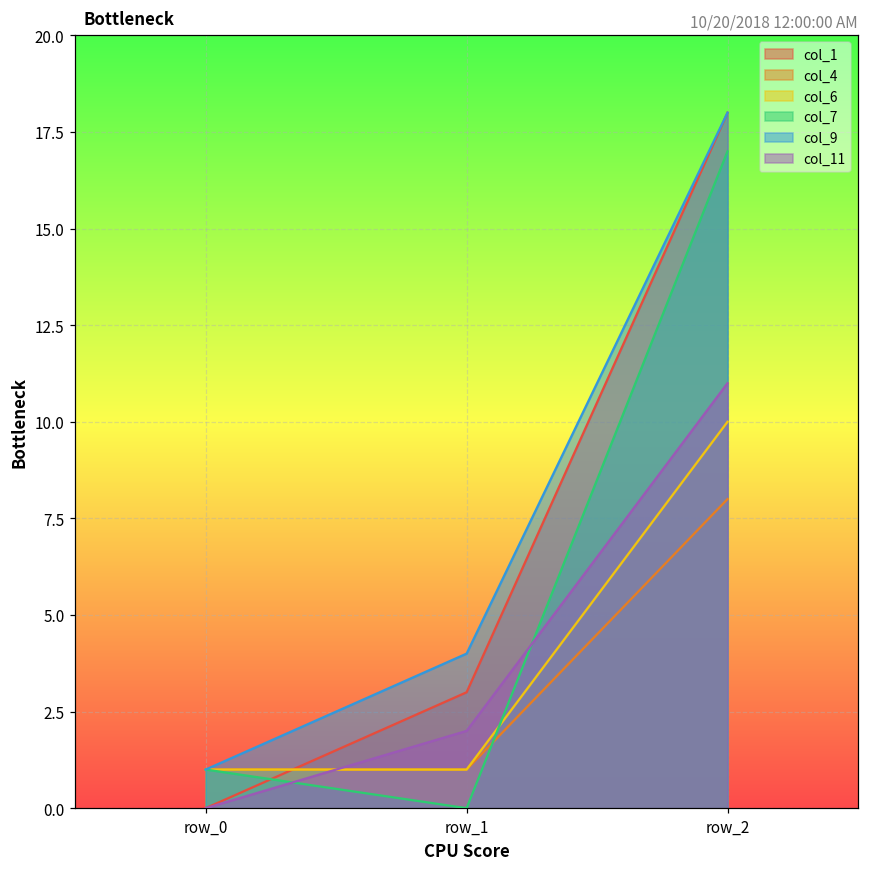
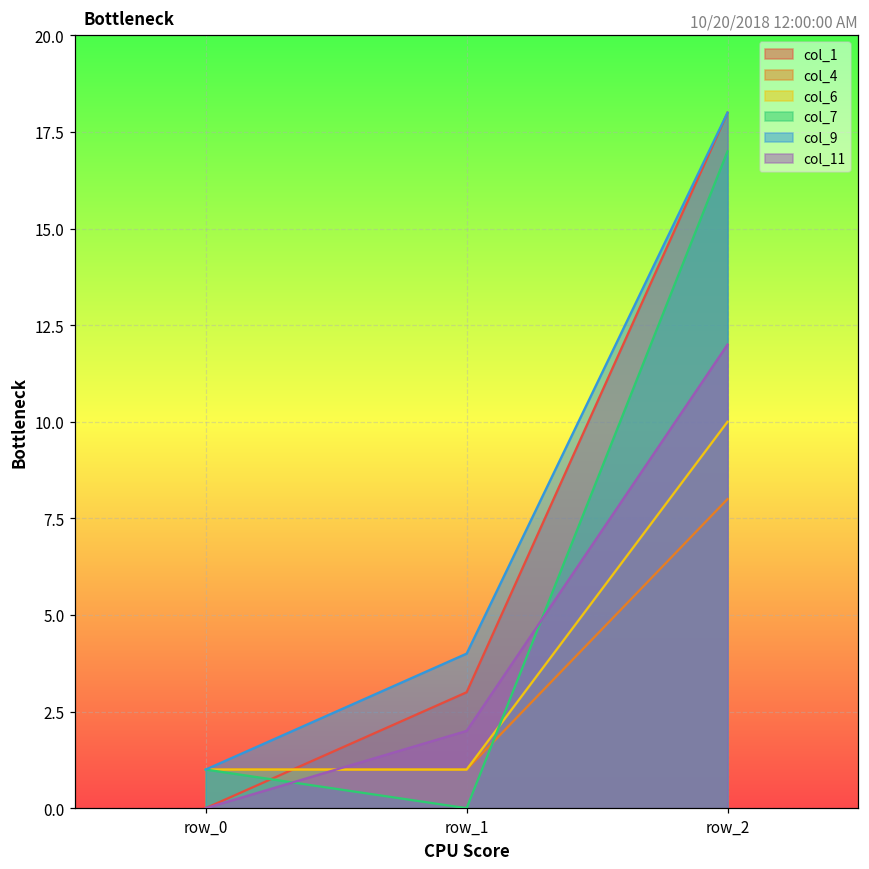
  {
    "col_7": {
      "row_1": 0,
      "row_2": 17
    },
    "col_9": {
      "row_1": 4
    },
    "col_11": {
      "row_1": 2,
-     "row_2": 11
+     "row_2": 12
    }
  }
